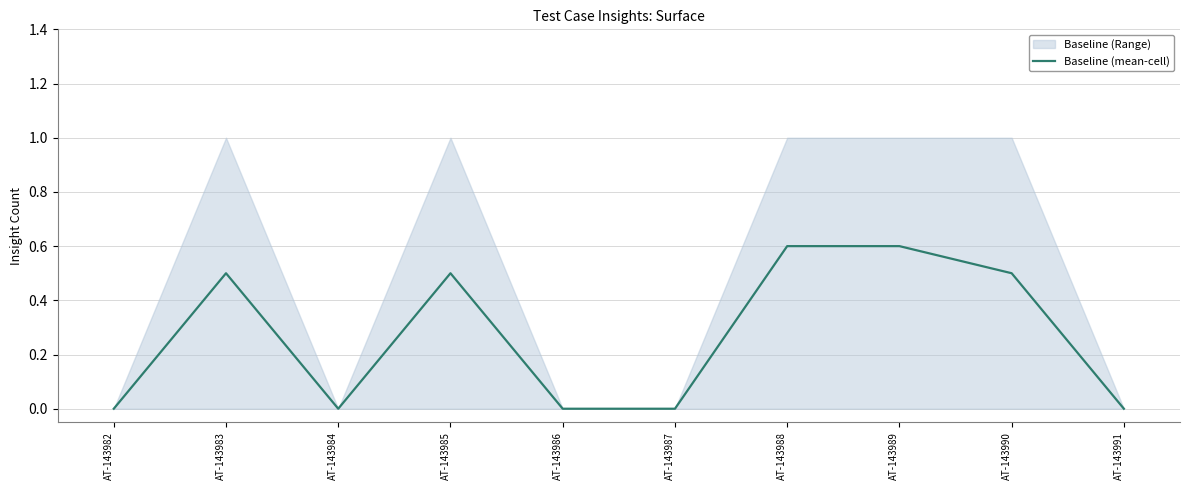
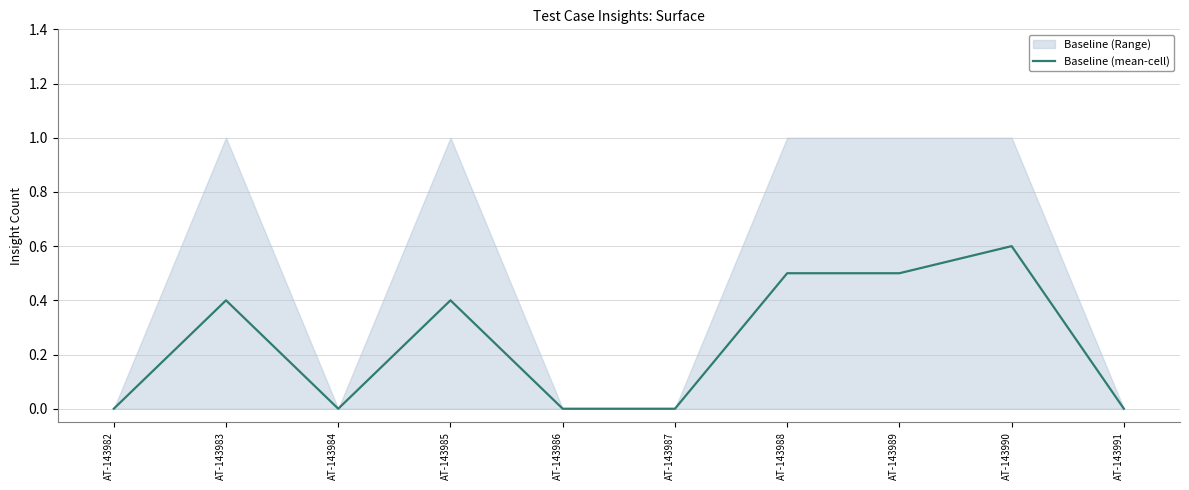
  {
    "Baseline (mean-cell)": {
-     "AT-143983": 0.5,
-     "AT-143985": 0.5,
-     "AT-143988": 0.6,
-     "AT-143989": 0.6,
-     "AT-143990": 0.5
+     "AT-143983": 0.4,
+     "AT-143985": 0.4,
+     "AT-143988": 0.5,
+     "AT-143989": 0.5,
+     "AT-143990": 0.6
    },
    "Baseline (Range)": {
      "AT-143983": 1.0,
      "AT-143985": 1.0,
      "AT-143988": 1.0,
      "AT-143989": 1.0,
      "AT-143990": 1.0
    }
  }
